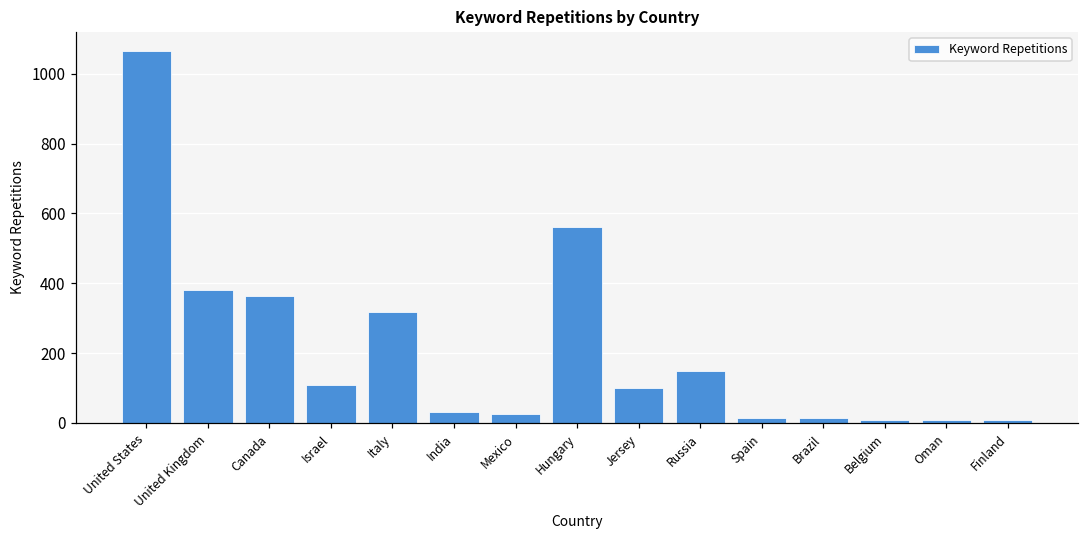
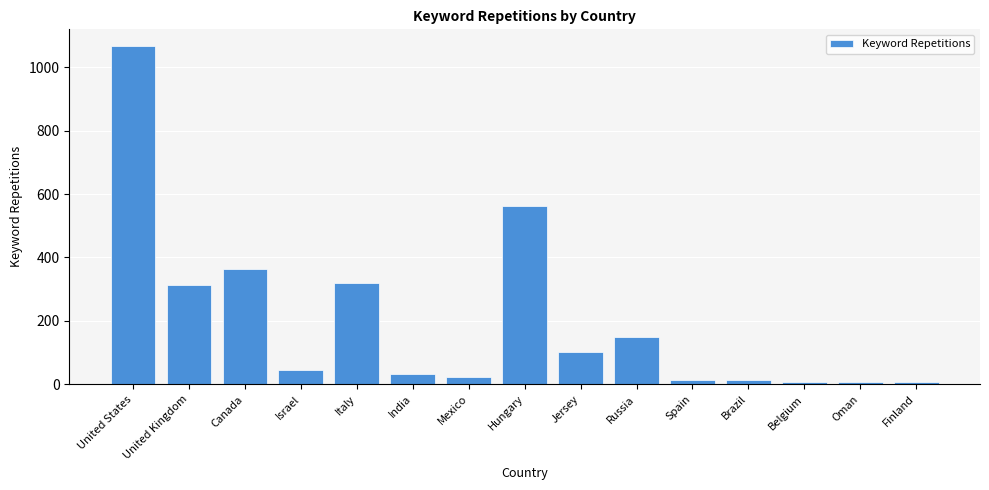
  {
    "United States": 1070,
-   "United Kingdom": 380,
+   "United Kingdom": 310,
    "Canada": 360,
-   "Israel": 110,
+   "Israel": 40,
    "Italy": 320,
    "India": 30,
    "Mexico": 20,
    "Hungary": 560,
    "Jersey": 100,
    "Russia": 150,
    "Spain": 10,
    "Brazil": 10,
    "Belgium": 10
  }
